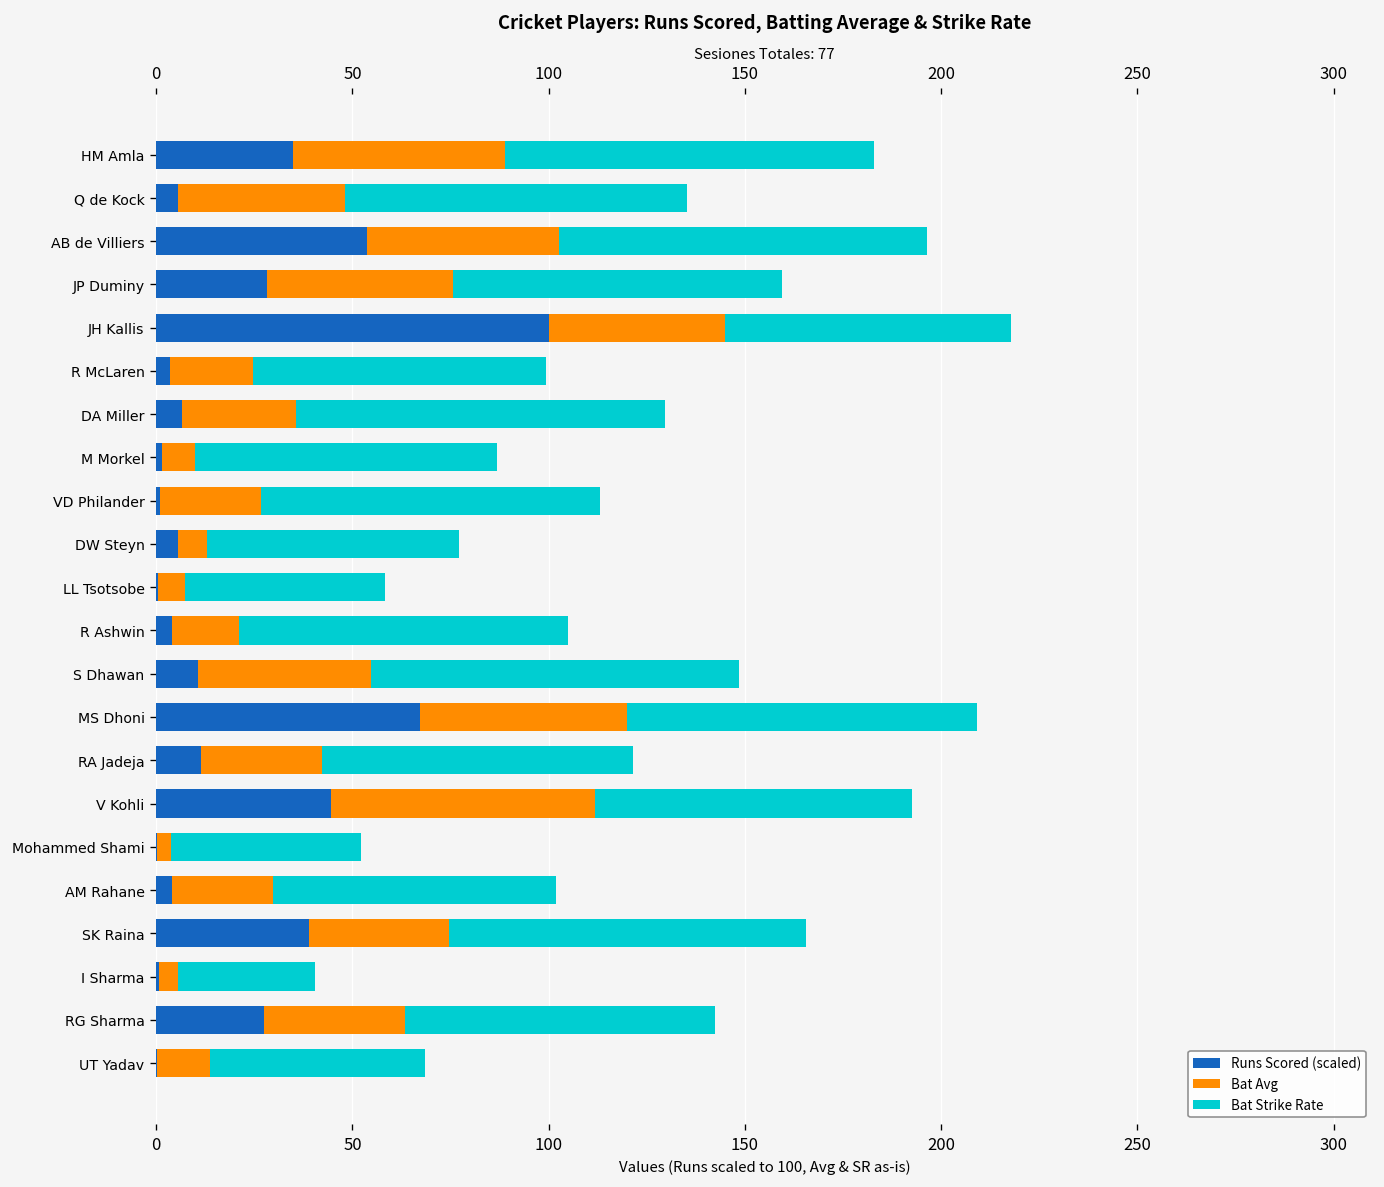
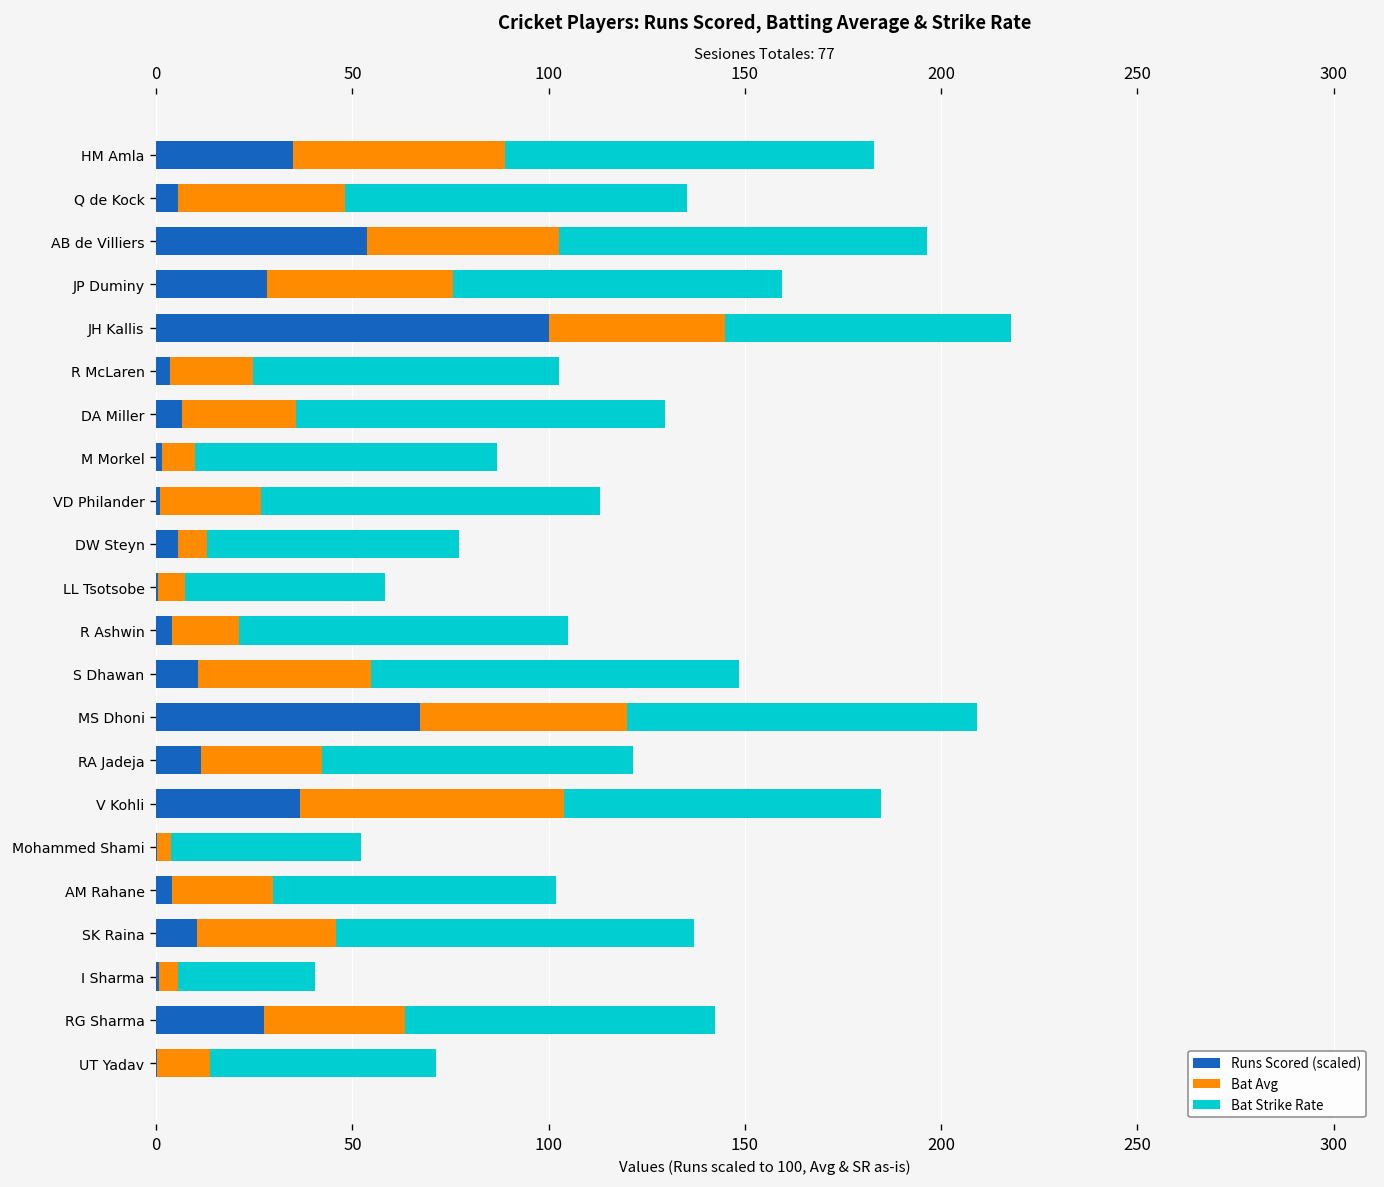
  {
    "Runs Scored (scaled)": {
      "HM Amla": 35,
      "Q de Kock": 6,
      "AB de Villiers": 54,
      "JP Duminy": 28,
      "JH Kallis": 100,
      "R McLaren": 3,
      "DA Miller": 7,
      "M Morkel": 2,
      "VD Philander": 1,
      "DW Steyn": 6,
      "R Ashwin": 4,
      "S Dhawan": 11,
      "MS Dhoni": 67,
      "RA Jadeja": 11,
-     "V Kohli": 45,
+     "V Kohli": 37,
      "AM Rahane": 4,
-     "SK Raina": 39,
+     "SK Raina": 10,
      "RG Sharma": 27
    },
    "Bat Avg": {
      "HM Amla": 54,
      "Q de Kock": 43,
      "AB de Villiers": 49,
      "JP Duminy": 48,
      "JH Kallis": 45,
      "R McLaren": 21,
      "DA Miller": 29,
      "M Morkel": 8,
      "VD Philander": 26,
      "DW Steyn": 7,
      "LL Tsotsobe": 7,
      "R Ashwin": 17,
      "S Dhawan": 44,
      "MS Dhoni": 53,
      "RA Jadeja": 31,
      "V Kohli": 67,
      "Mohammed Shami": 4,
      "AM Rahane": 26,
      "SK Raina": 36,
      "I Sharma": 5,
      "RG Sharma": 36,
      "UT Yadav": 14
    },
    "Bat Strike Rate": {
      "HM Amla": 94,
      "Q de Kock": 87,
      "AB de Villiers": 94,
      "JP Duminy": 84,
      "JH Kallis": 73,
-     "R McLaren": 75,
+     "R McLaren": 78,
      "DA Miller": 94,
      "M Morkel": 77,
      "VD Philander": 87,
      "DW Steyn": 64,
      "LL Tsotsobe": 51,
      "R Ashwin": 84,
      "S Dhawan": 94,
      "MS Dhoni": 89,
      "RA Jadeja": 79,
      "V Kohli": 81,
      "Mohammed Shami": 48,
      "AM Rahane": 72,
      "SK Raina": 91,
      "I Sharma": 35,
      "RG Sharma": 79,
-     "UT Yadav": 55
+     "UT Yadav": 57
    }
  }
